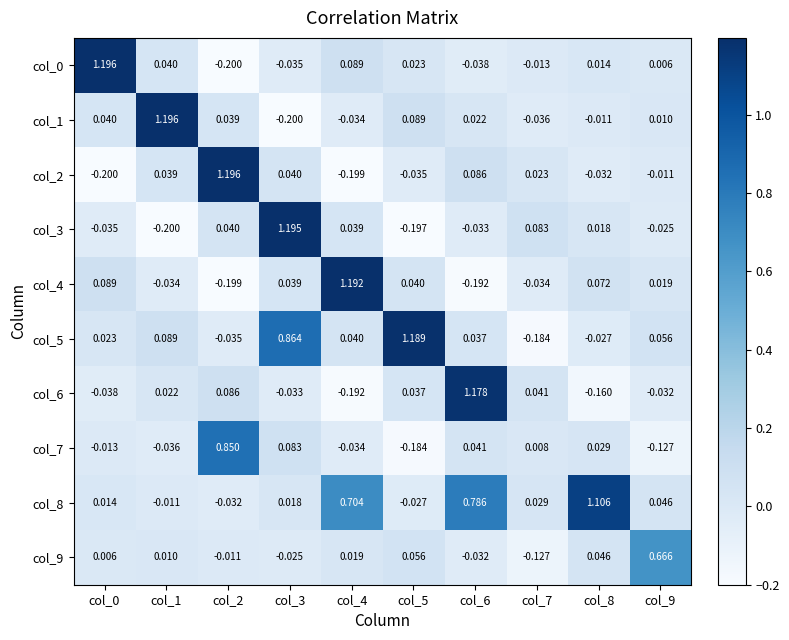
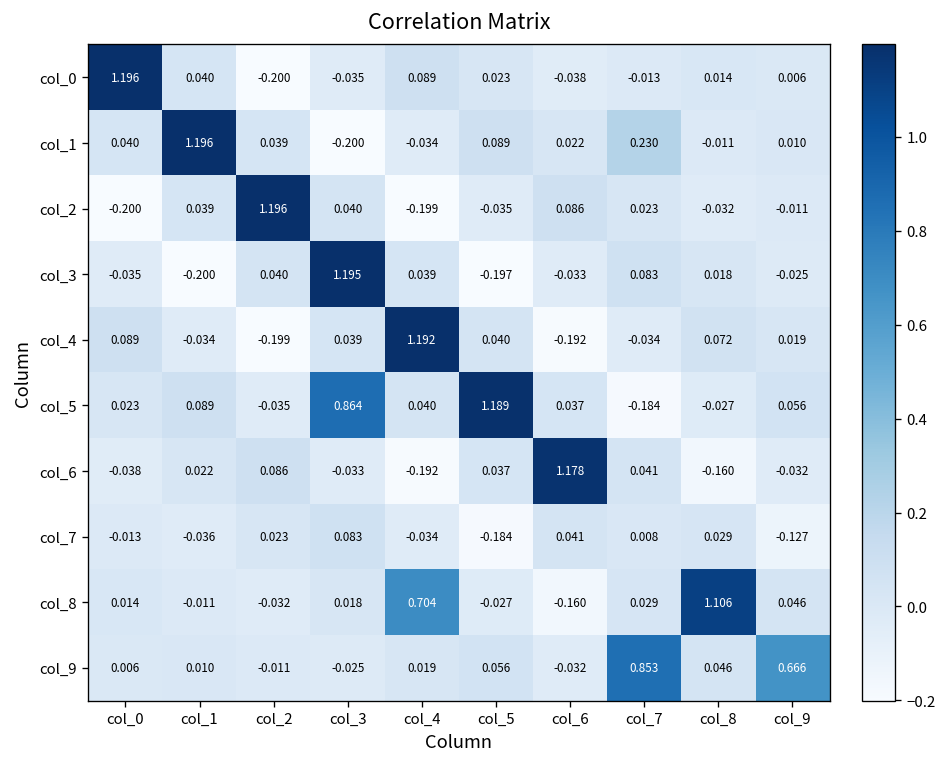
  {
    "col_0": {
      "col_0": 1.196,
      "col_1": 0.040,
      "col_2": -0.200,
      "col_3": -0.035,
      "col_4": 0.089,
      "col_5": 0.023,
      "col_6": -0.038,
      "col_7": -0.013,
      "col_8": 0.014,
      "col_9": 0.006
    },
    "col_1": {
      "col_0": 0.040,
      "col_1": 1.196,
      "col_2": 0.039,
      "col_3": -0.200,
      "col_4": -0.034,
      "col_5": 0.089,
      "col_6": 0.022,
-     "col_7": -0.036,
+     "col_7": 0.230,
      "col_8": -0.011,
      "col_9": 0.010
    },
    "col_2": {
      "col_0": -0.200,
      "col_1": 0.039,
      "col_2": 1.196,
      "col_3": 0.040,
      "col_4": -0.199,
      "col_5": -0.035,
      "col_6": 0.086,
      "col_7": 0.023,
      "col_8": -0.032,
      "col_9": -0.011
    },
    "col_3": {
      "col_0": -0.035,
      "col_1": -0.200,
      "col_2": 0.040,
      "col_3": 1.195,
      "col_4": 0.039,
      "col_5": -0.197,
      "col_6": -0.033,
      "col_7": 0.083,
      "col_8": 0.018,
      "col_9": -0.025
    },
    "col_4": {
      "col_0": 0.089,
      "col_1": -0.034,
      "col_2": -0.199,
      "col_3": 0.039,
      "col_4": 1.192,
      "col_5": 0.040,
      "col_6": -0.192,
      "col_7": -0.034,
      "col_8": 0.072,
      "col_9": 0.019
    },
    "col_5": {
      "col_0": 0.023,
      "col_1": 0.089,
      "col_2": -0.035,
      "col_3": 0.864,
      "col_4": 0.040,
      "col_5": 1.189,
      "col_6": 0.037,
      "col_7": -0.184,
      "col_8": -0.027,
      "col_9": 0.056
    },
    "col_6": {
      "col_0": -0.038,
      "col_1": 0.022,
      "col_2": 0.086,
      "col_3": -0.033,
      "col_4": -0.192,
      "col_5": 0.037,
      "col_6": 1.178,
      "col_7": 0.041,
      "col_8": -0.160,
      "col_9": -0.032
    },
    "col_7": {
      "col_0": -0.013,
      "col_1": -0.036,
-     "col_2": 0.850,
+     "col_2": 0.023,
      "col_3": 0.083,
      "col_4": -0.034,
      "col_5": -0.184,
      "col_6": 0.041,
      "col_7": 0.008,
      "col_8": 0.029,
      "col_9": -0.127
    },
    "col_8": {
      "col_0": 0.014,
      "col_1": -0.011,
      "col_2": -0.032,
      "col_3": 0.018,
      "col_4": 0.704,
      "col_5": -0.027,
-     "col_6": 0.786,
+     "col_6": -0.160,
      "col_7": 0.029,
      "col_8": 1.106,
      "col_9": 0.046
    },
    "col_9": {
      "col_0": 0.006,
      "col_1": 0.010,
      "col_2": -0.011,
      "col_3": -0.025,
      "col_4": 0.019,
      "col_5": 0.056,
      "col_6": -0.032,
-     "col_7": -0.127,
+     "col_7": 0.853,
      "col_8": 0.046,
      "col_9": 0.666
    }
  }
